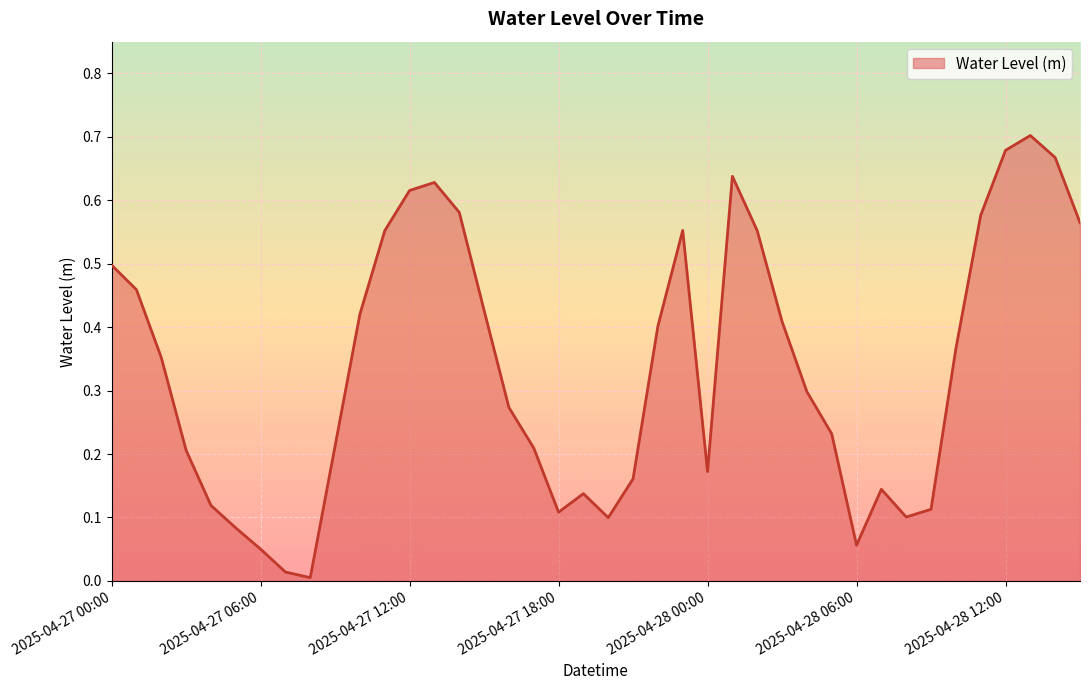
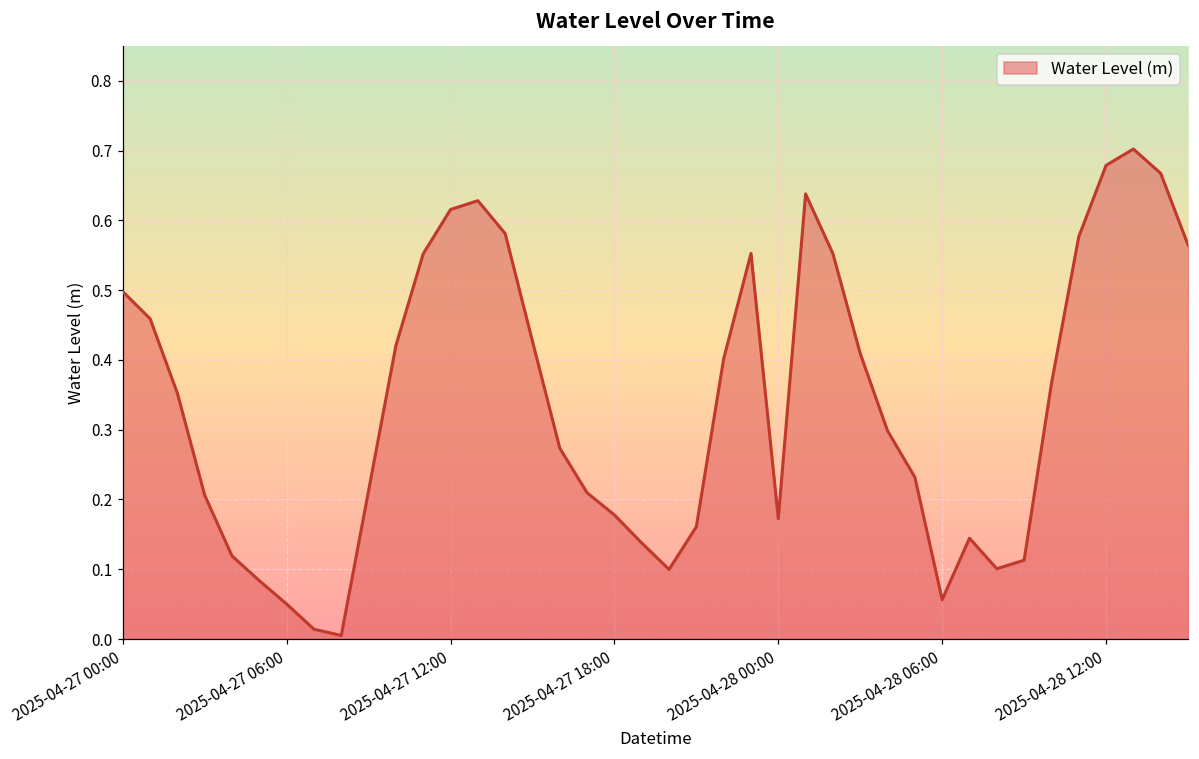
  {
    "2025-04-27 00:00": 0.50,
    "2025-04-27 06:00": 0.05,
    "2025-04-27 12:00": 0.62,
-   "2025-04-27 18:00": 0.11,
+   "2025-04-27 18:00": 0.18,
    "2025-04-28 00:00": 0.17,
    "2025-04-28 06:00": 0.06,
    "2025-04-28 12:00": 0.68
  }
